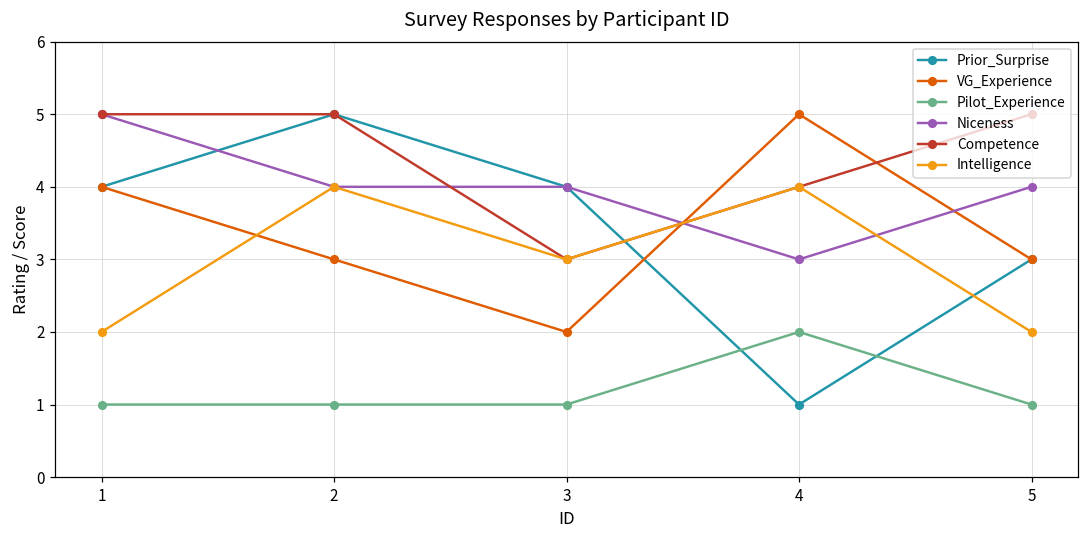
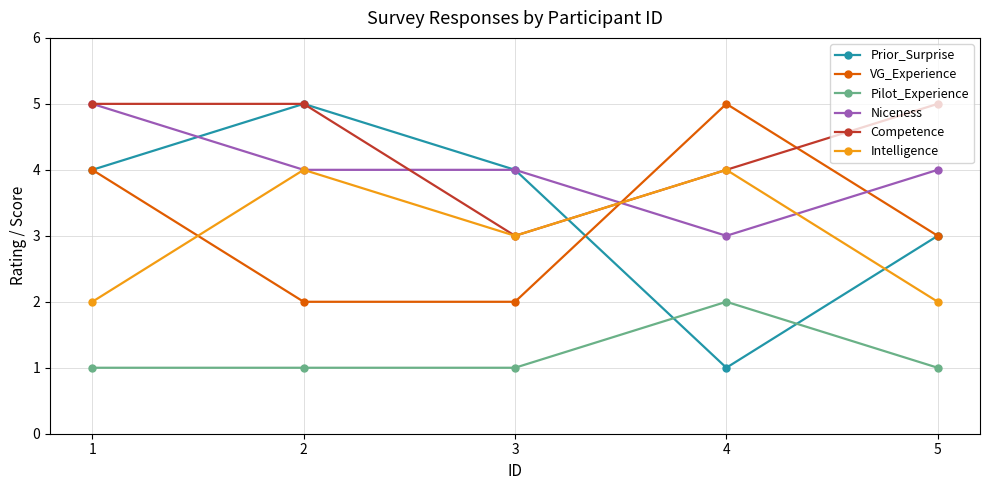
  {
    "Prior_Surprise": {
      "4": 1
    },
    "VG_Experience": {
-     "2": 3,
+     "2": 2,
      "3": 2,
      "4": 5
    },
    "Pilot_Experience": {
      "1": 1,
      "2": 1,
      "3": 1,
      "4": 2,
      "5": 1
    },
    "Niceness": {
      "4": 3,
      "5": 4
    },
    "Intelligence": {
      "1": 2,
      "5": 2
    }
  }
